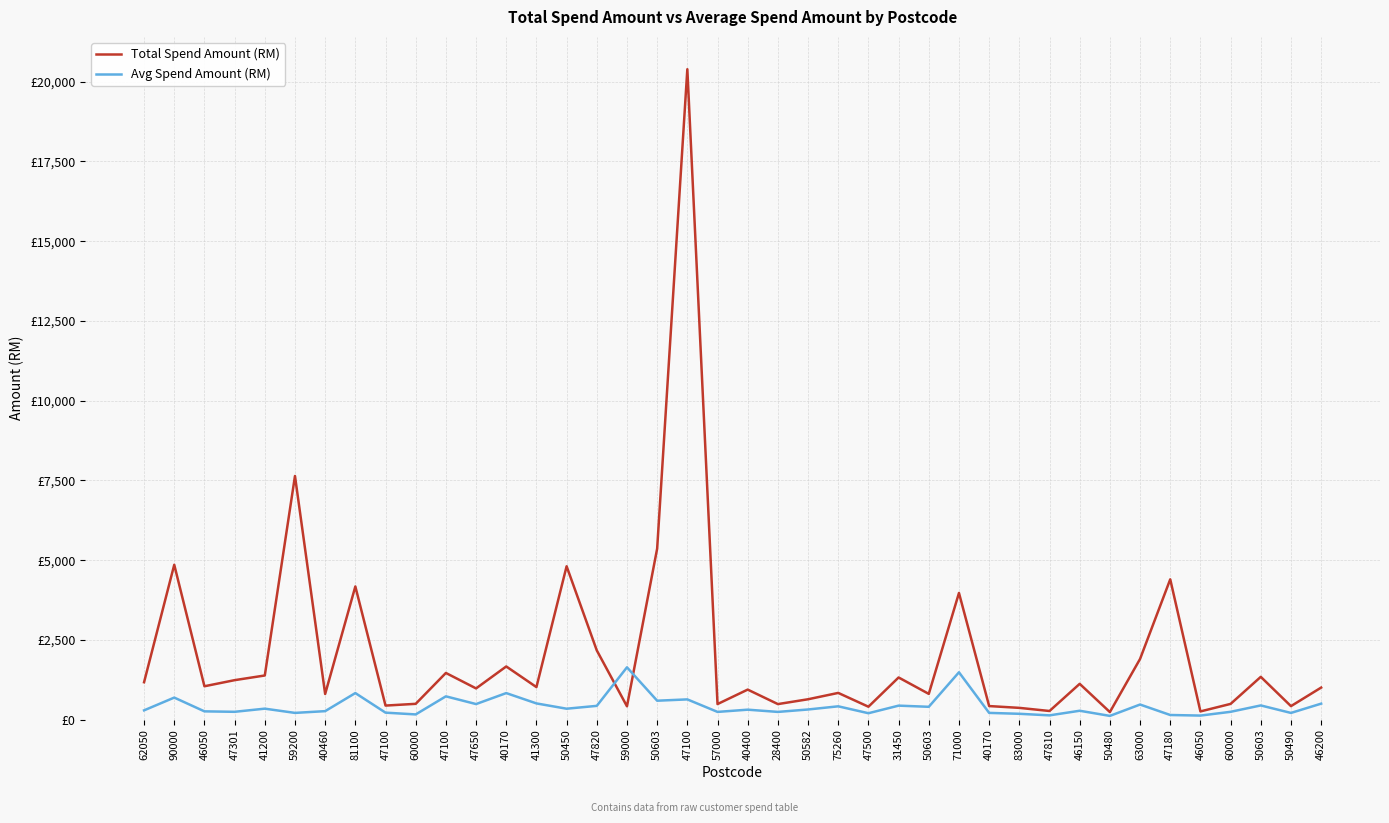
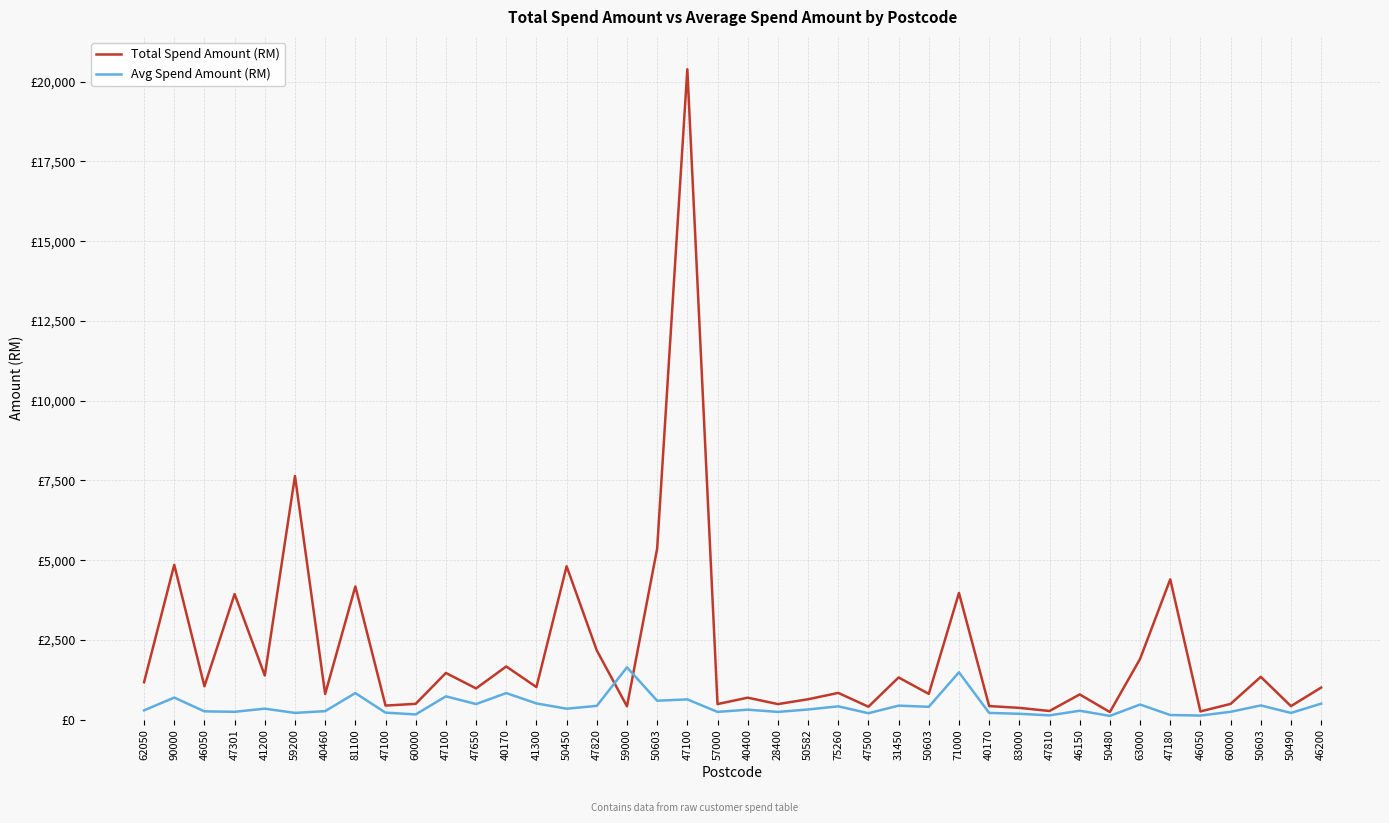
  {
    "Total Spend Amount (RM)": {
      "62050": "£1,200",
      "90000": "£4,900",
-     "47301": "£1,200",
+     "47301": "£3,900",
      "41200": "£1,400",
      "59200": "£7,600",
      "40460": "£800",
      "81100": "£4,200",
      "47650": "£1,000",
      "41300": "£1,000",
      "50450": "£4,800",
      "47820": "£2,200",
      "59000": "£400",
      "57000": "£500",
-     "40400": "£900",
+     "40400": "£700",
      "28400": "£500",
      "50582": "£600",
      "75260": "£800",
      "47500": "£400",
      "31450": "£1,300",
      "71000": "£4,000",
      "83000": "£400",
      "47810": "£300",
-     "46150": "£1,100",
+     "46150": "£800",
      "50480": "£200",
      "63000": "£1,900",
      "47180": "£4,400",
      "50490": "£400",
      "46200": "£1,000"
    },
    "Avg Spend Amount (RM)": {
      "62050": "£300",
      "90000": "£700",
      "47301": "£200",
      "41200": "£300",
      "59200": "£200",
      "40460": "£300",
      "81100": "£800",
      "47650": "£500",
      "41300": "£500",
      "50450": "£300",
      "47820": "£400",
      "59000": "£1,600",
      "57000": "£200",
      "40400": "£300",
      "28400": "£200",
      "50582": "£300",
      "75260": "£400",
      "47500": "£200",
      "31450": "£400",
      "71000": "£1,500",
      "83000": "£200",
      "47810": "£100",
      "46150": "£300",
      "50480": "£100",
      "63000": "£500",
      "47180": "£100",
      "50490": "£200",
      "46200": "£500"
    }
  }
